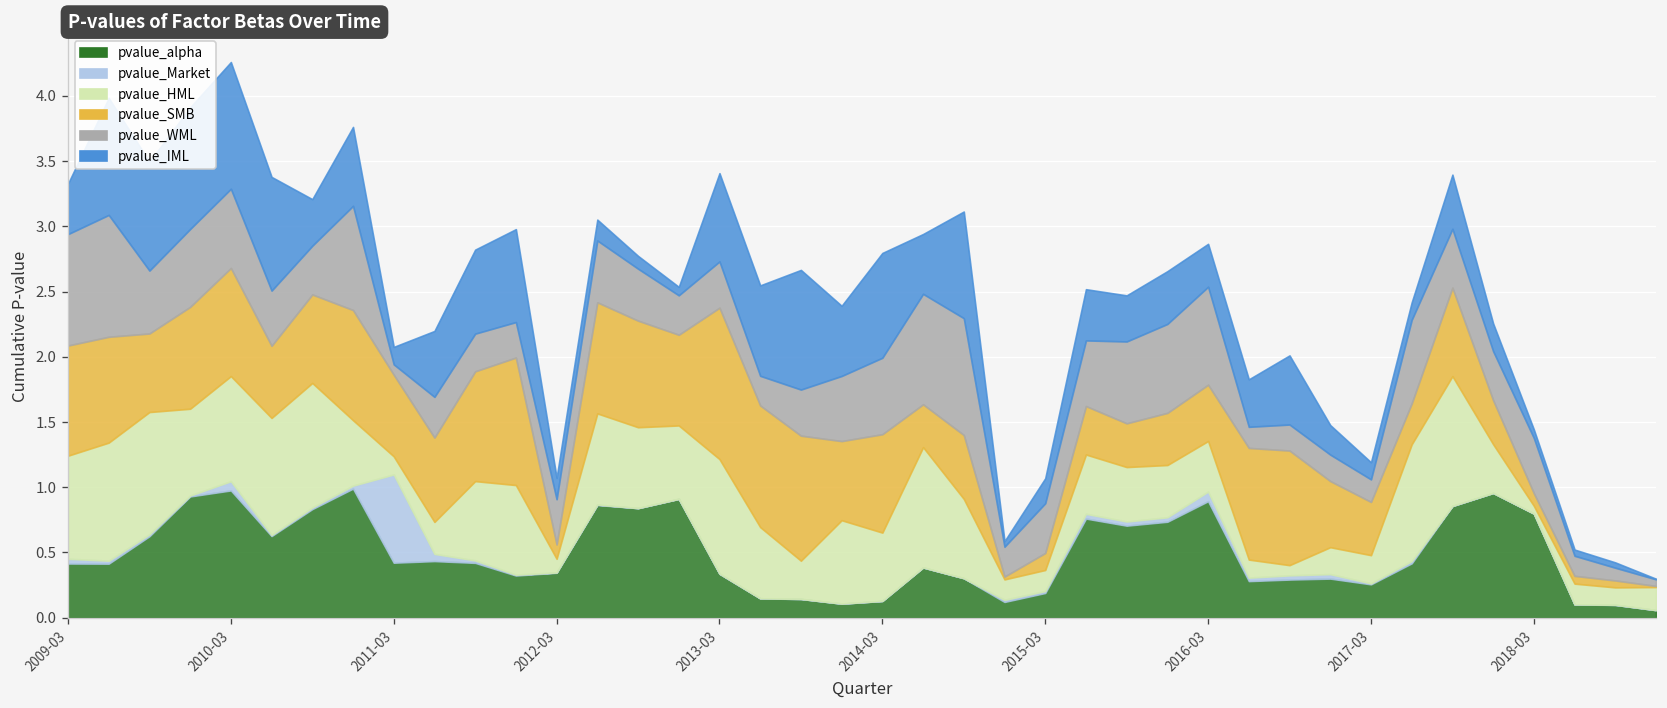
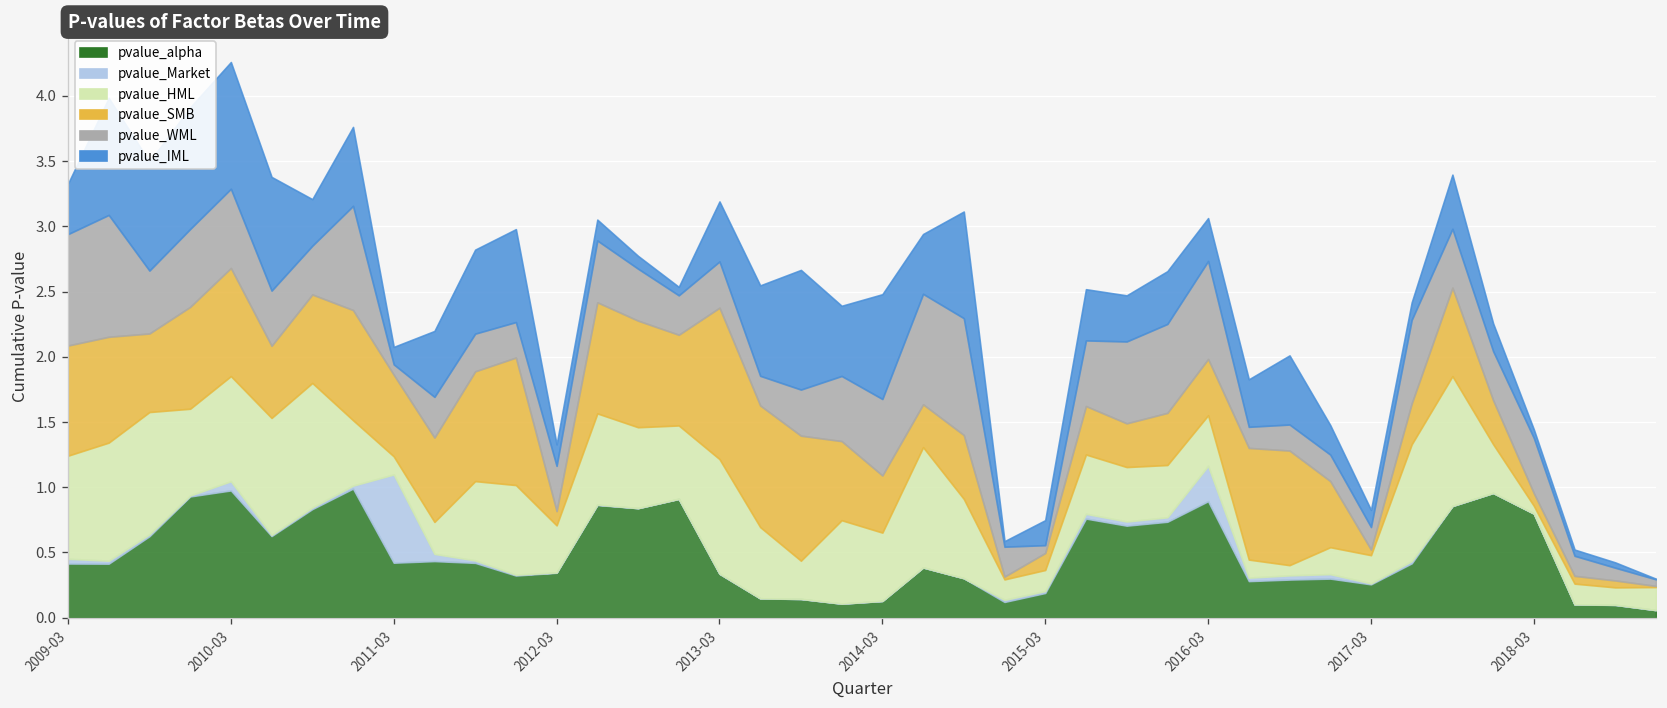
  {
    "pvalue_alpha": {
      "2009-03": 0.42,
      "2010-03": 0.98,
      "2011-03": 0.42,
      "2016-03": 0.89
    },
    "pvalue_Market": {
      "2009-03": 0.04,
      "2010-03": 0.07,
      "2011-03": 0.68,
-     "2016-03": 0.07
+     "2016-03": 0.27
    },
    "pvalue_HML": {
      "2009-03": 0.79,
      "2010-03": 0.81,
      "2011-03": 0.14,
-     "2012-03": 0.10,
+     "2012-03": 0.36,
      "2013-03": 0.88,
      "2014-03": 0.52,
      "2015-03": 0.16,
      "2016-03": 0.39,
      "2017-03": 0.22,
      "2018-03": 0.06
    },
    "pvalue_SMB": {
      "2009-03": 0.84,
      "2010-03": 0.83,
      "2011-03": 0.63,
      "2012-03": 0.11,
      "2013-03": 1.16,
-     "2014-03": 0.75,
+     "2014-03": 0.44,
      "2015-03": 0.13,
      "2016-03": 0.43,
-     "2017-03": 0.41,
+     "2017-03": 0.04,
      "2018-03": 0.10
    },
    "pvalue_WML": {
      "2009-03": 0.85,
      "2010-03": 0.61,
      "2011-03": 0.08,
      "2012-03": 0.35,
      "2013-03": 0.35,
      "2014-03": 0.59,
-     "2015-03": 0.38,
+     "2015-03": 0.06,
      "2016-03": 0.75,
      "2017-03": 0.17,
      "2018-03": 0.42
    },
    "pvalue_IML": {
      "2009-03": 0.39,
      "2010-03": 0.97,
      "2011-03": 0.13,
      "2012-03": 0.16,
-     "2013-03": 0.68,
+     "2013-03": 0.46,
      "2014-03": 0.80,
      "2015-03": 0.19,
      "2016-03": 0.33,
      "2017-03": 0.13,
      "2018-03": 0.07
    }
  }
